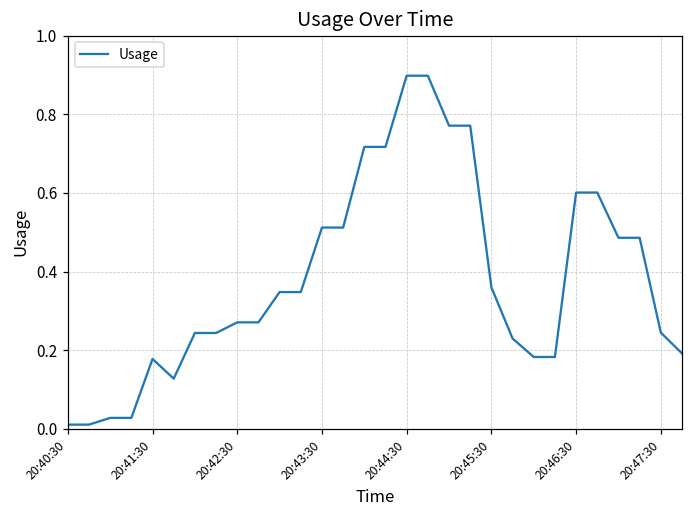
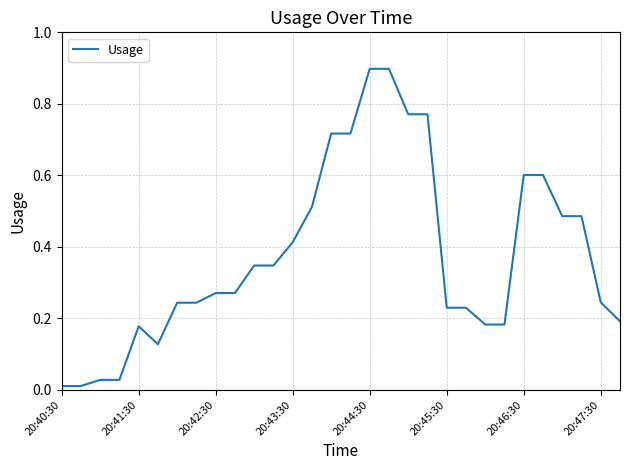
  {
    "20:40:30": 0.01,
    "20:41:30": 0.18,
    "20:42:30": 0.27,
-   "20:43:30": 0.51,
+   "20:43:30": 0.41,
    "20:44:30": 0.90,
-   "20:45:30": 0.36,
+   "20:45:30": 0.23,
    "20:46:30": 0.60,
    "20:47:30": 0.25
  }
